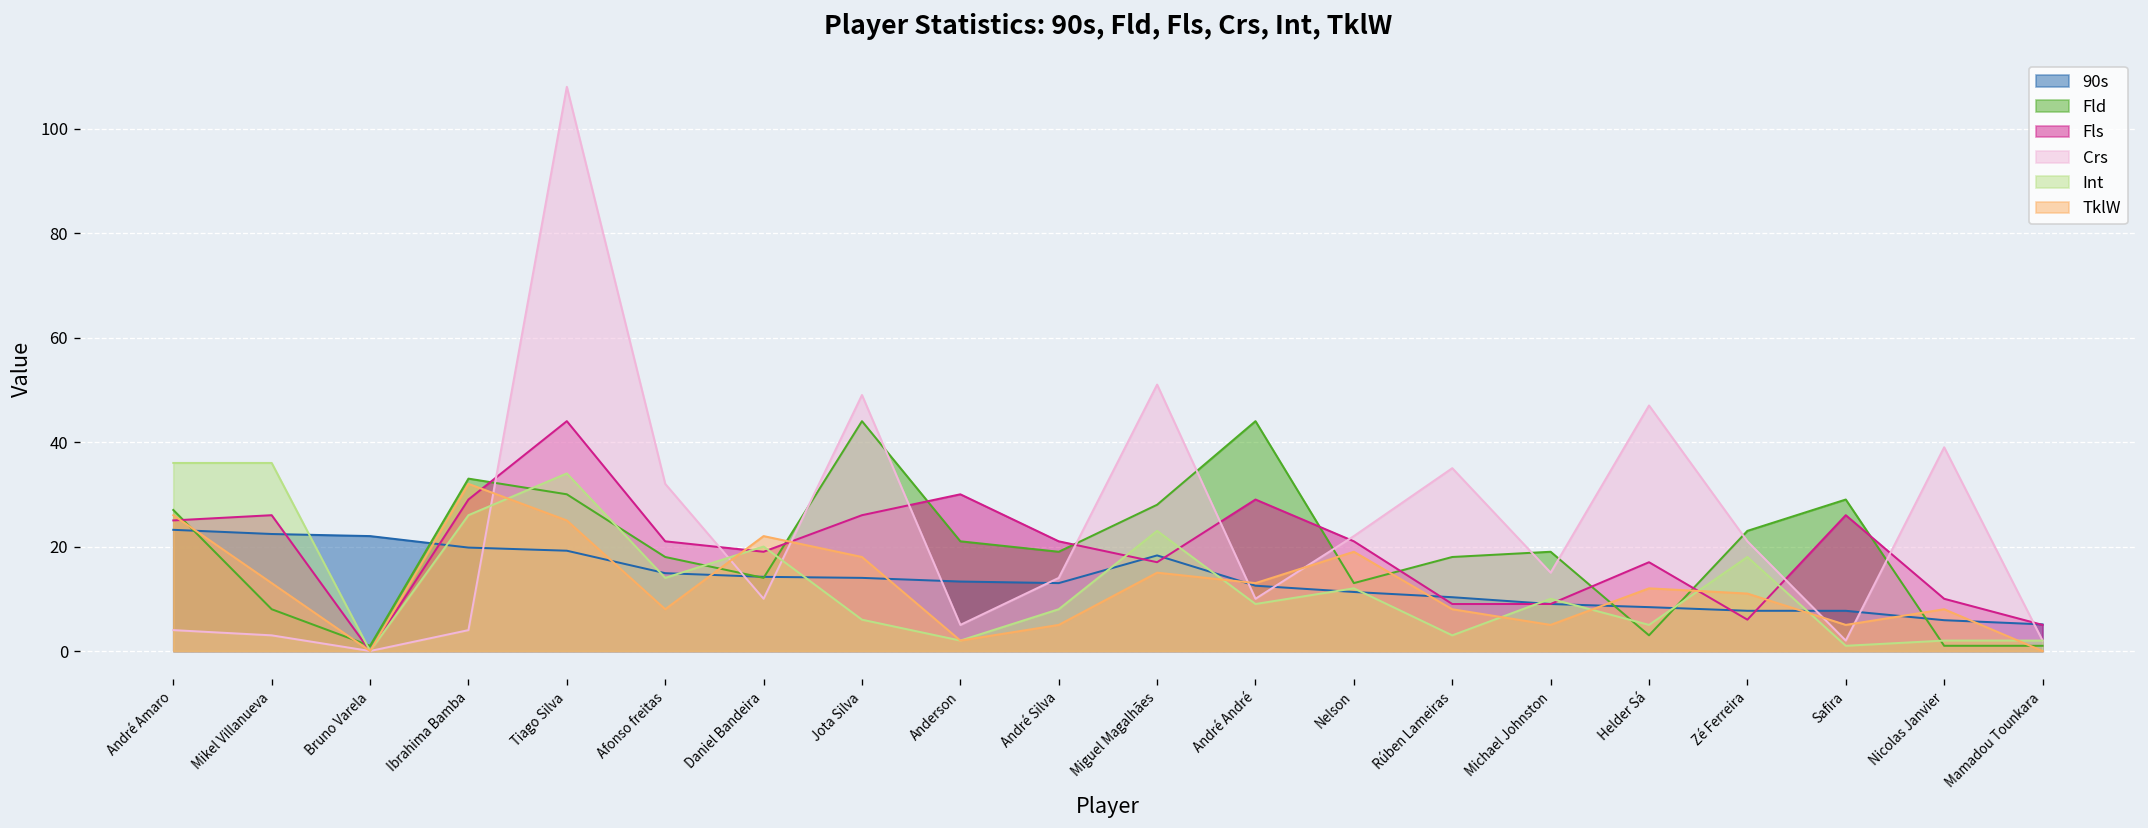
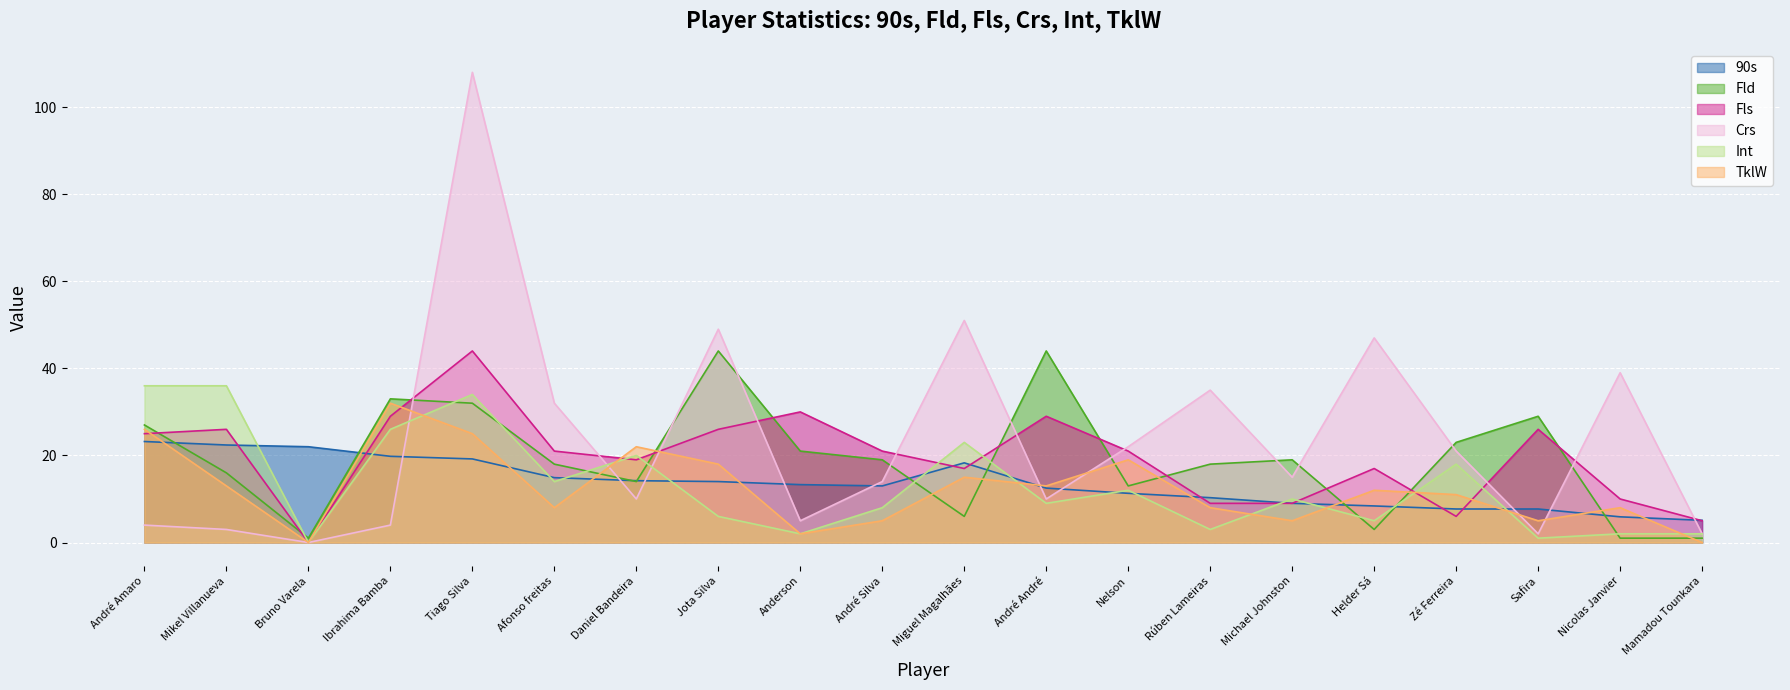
  {
    "90s": {
      "André Amaro": 23,
      "Mikel Villanueva": 22,
      "Bruno Varela": 22,
      "Ibrahima Bamba": 20,
      "Tiago Silva": 19,
      "Afonso freitas": 15,
      "Jota Silva": 14,
      "Anderson": 13,
      "André Silva": 13,
      "Miguel Magalhães": 18,
      "Nelson": 11,
      "Rúben Lameiras": 10,
      "Helder Sá": 8,
      "Zé Ferreira": 8,
      "Safira": 8,
      "Nicolas Janvier": 6
    },
    "Fld": {
      "André Amaro": 27,
-     "Mikel Villanueva": 8,
+     "Mikel Villanueva": 16,
      "Bruno Varela": 1,
      "Ibrahima Bamba": 33,
-     "Tiago Silva": 30,
+     "Tiago Silva": 32,
      "Afonso freitas": 18,
      "Jota Silva": 44,
      "Anderson": 21,
      "André Silva": 19,
-     "Miguel Magalhães": 28,
+     "Miguel Magalhães": 6,
      "André André": 44,
      "Nelson": 13,
      "Rúben Lameiras": 18,
      "Michael Johnston": 19,
      "Helder Sá": 3,
      "Zé Ferreira": 23,
      "Safira": 29,
      "Nicolas Janvier": 1,
      "Mamadou Tounkara": 1
    },
    "Fls": {
      "André Amaro": 25,
      "Mikel Villanueva": 26,
      "Ibrahima Bamba": 29,
      "Tiago Silva": 44,
      "Afonso freitas": 21,
      "Daniel Bandeira": 19,
      "Jota Silva": 26,
      "Anderson": 30,
      "André Silva": 21,
      "Miguel Magalhães": 17,
      "André André": 29,
      "Nelson": 21,
      "Rúben Lameiras": 9,
      "Helder Sá": 17,
      "Zé Ferreira": 6,
      "Safira": 26,
      "Nicolas Janvier": 10
    },
    "Crs": {
      "André Amaro": 4,
      "Mikel Villanueva": 3,
      "Ibrahima Bamba": 4,
      "Tiago Silva": 108,
      "Afonso freitas": 32,
      "Daniel Bandeira": 10,
      "Jota Silva": 49,
      "Anderson": 5,
      "André Silva": 14,
      "Miguel Magalhães": 51,
      "André André": 10,
      "Nelson": 22,
      "Rúben Lameiras": 35,
      "Michael Johnston": 15,
      "Helder Sá": 47,
      "Zé Ferreira": 21,
      "Safira": 2,
      "Nicolas Janvier": 39
    },
    "Int": {
      "André Amaro": 36,
      "Mikel Villanueva": 36,
      "Ibrahima Bamba": 26,
      "Tiago Silva": 34,
      "Afonso freitas": 14,
      "Daniel Bandeira": 20,
      "Jota Silva": 6,
      "André Silva": 8,
      "Miguel Magalhães": 23,
      "André André": 9,
      "Nelson": 12,
      "Rúben Lameiras": 3,
      "Michael Johnston": 10,
      "Helder Sá": 5,
      "Zé Ferreira": 18,
      "Safira": 1,
      "Nicolas Janvier": 2
    },
    "TklW": {
      "André Amaro": 26,
      "Mikel Villanueva": 13,
      "Ibrahima Bamba": 32,
      "Tiago Silva": 25,
      "Afonso freitas": 8,
      "Daniel Bandeira": 22,
      "Jota Silva": 18,
      "André Silva": 5,
      "Miguel Magalhães": 15,
      "Nelson": 19,
      "Rúben Lameiras": 8,
      "Michael Johnston": 5,
      "Helder Sá": 12,
      "Zé Ferreira": 11,
      "Safira": 5,
      "Nicolas Janvier": 8,
      "Mamadou Tounkara": 0
    }
  }
